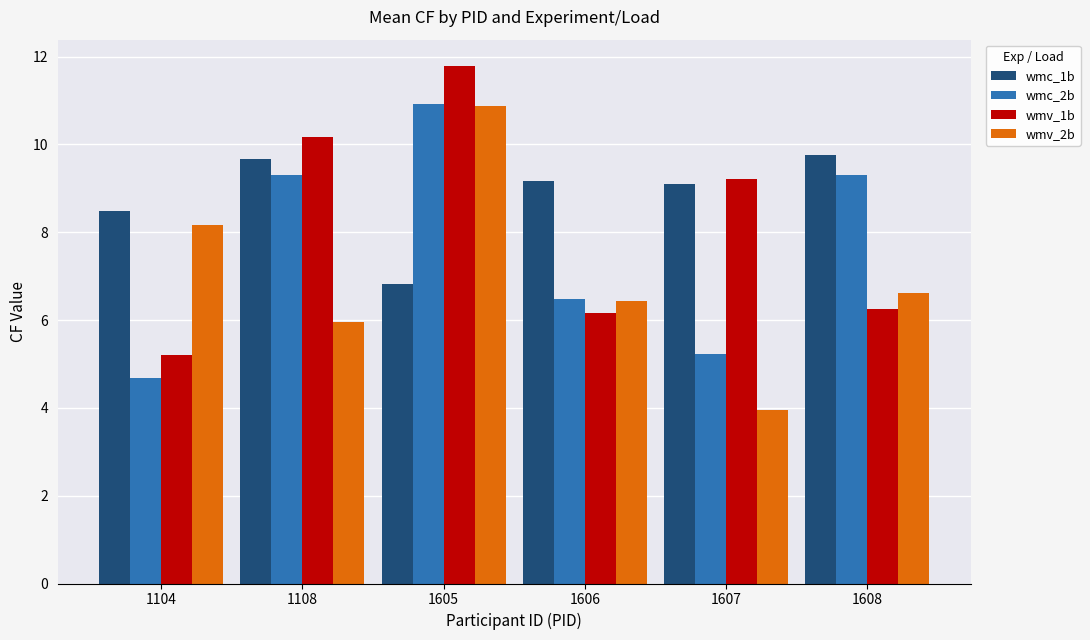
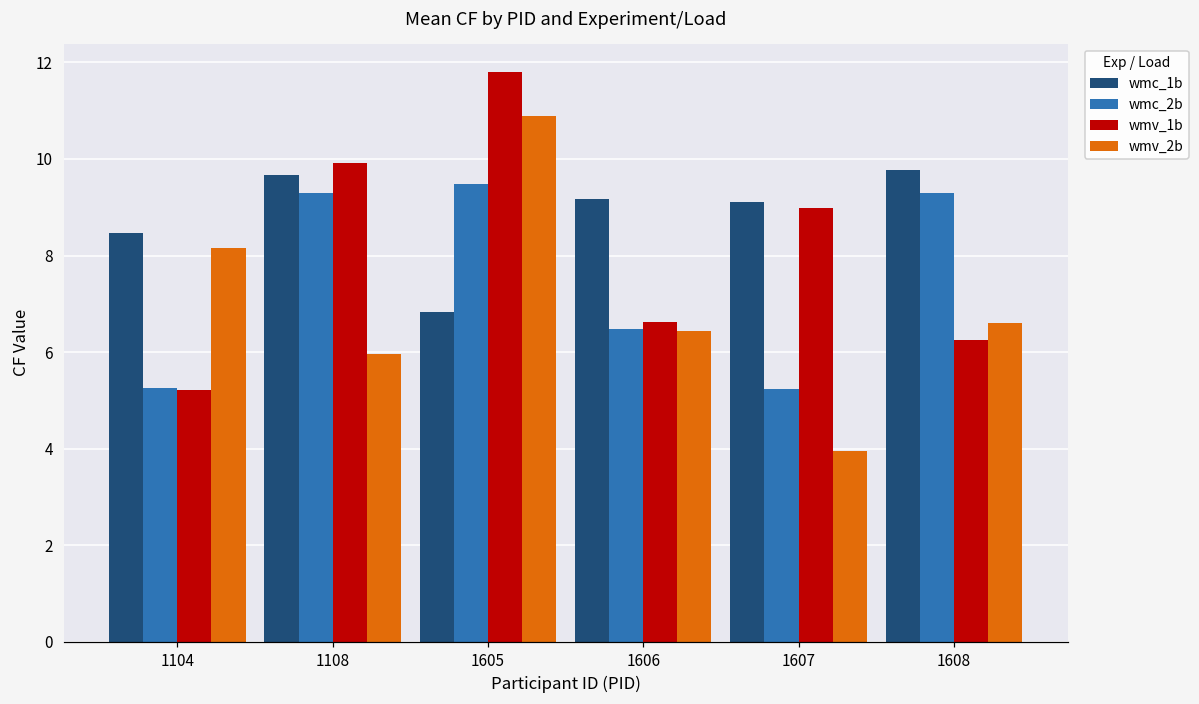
  {
    "wmc_1b": {
      "1104": 8.5,
      "1108": 9.7,
      "1605": 6.8,
      "1606": 9.2,
      "1607": 9.1,
      "1608": 9.8
    },
    "wmc_2b": {
-     "1104": 4.7,
+     "1104": 5.3,
      "1108": 9.3,
-     "1605": 10.9,
+     "1605": 9.5,
      "1606": 6.5,
      "1607": 5.2,
      "1608": 9.3
    },
    "wmv_1b": {
      "1104": 5.2,
-     "1108": 10.2,
+     "1108": 9.9,
      "1605": 11.8,
-     "1606": 6.2,
-     "1607": 9.2,
+     "1606": 6.6,
+     "1607": 9.0,
      "1608": 6.2
    },
    "wmv_2b": {
      "1104": 8.2,
      "1108": 6.0,
      "1605": 10.9,
      "1606": 6.4,
      "1607": 3.9,
      "1608": 6.6
    }
  }
